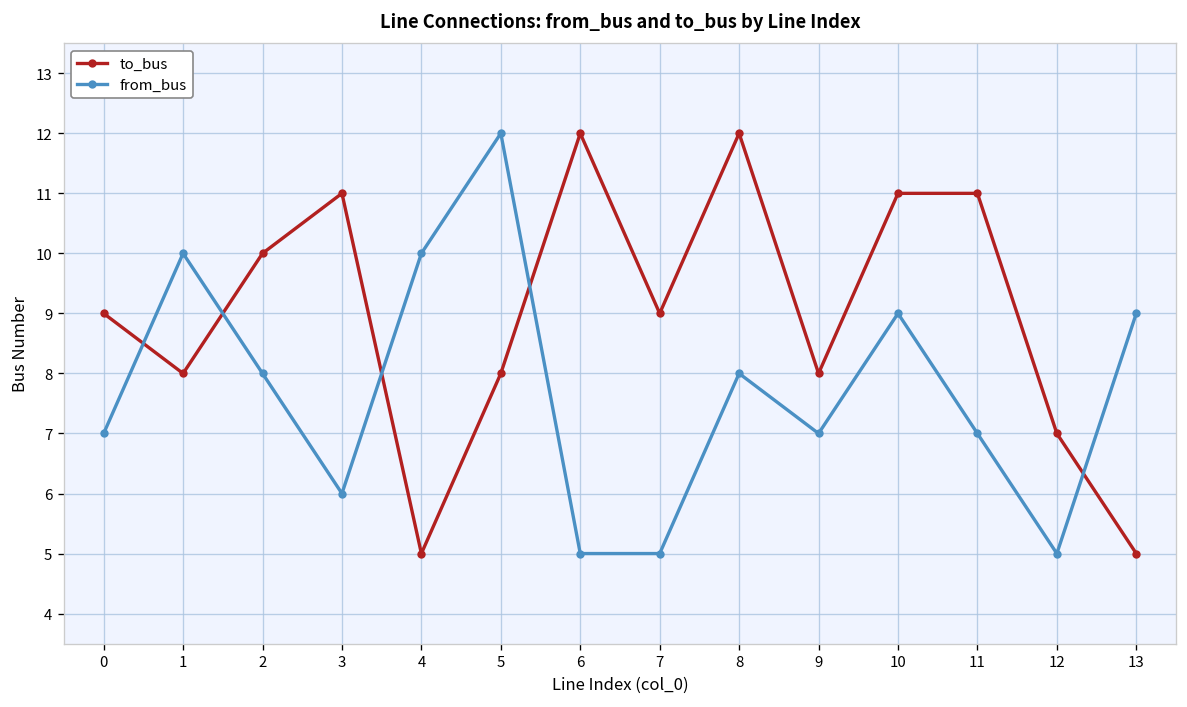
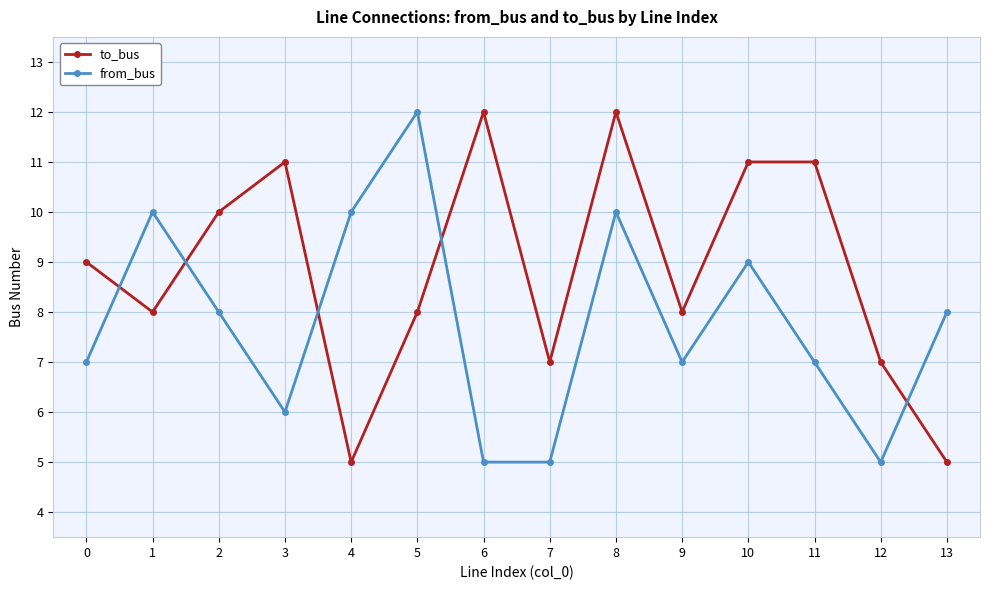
  {
    "to_bus": {
      "0": 9,
      "1": 8,
      "2": 10,
      "3": 11,
      "4": 5,
      "5": 8,
      "6": 12,
-     "7": 9,
+     "7": 7,
      "8": 12,
      "9": 8,
      "10": 11,
      "11": 11,
      "12": 7,
      "13": 5
    },
    "from_bus": {
      "0": 7,
      "1": 10,
      "2": 8,
      "3": 6,
      "4": 10,
      "5": 12,
      "6": 5,
      "7": 5,
-     "8": 8,
+     "8": 10,
      "9": 7,
      "10": 9,
      "11": 7,
      "12": 5,
-     "13": 9
+     "13": 8
    }
  }
